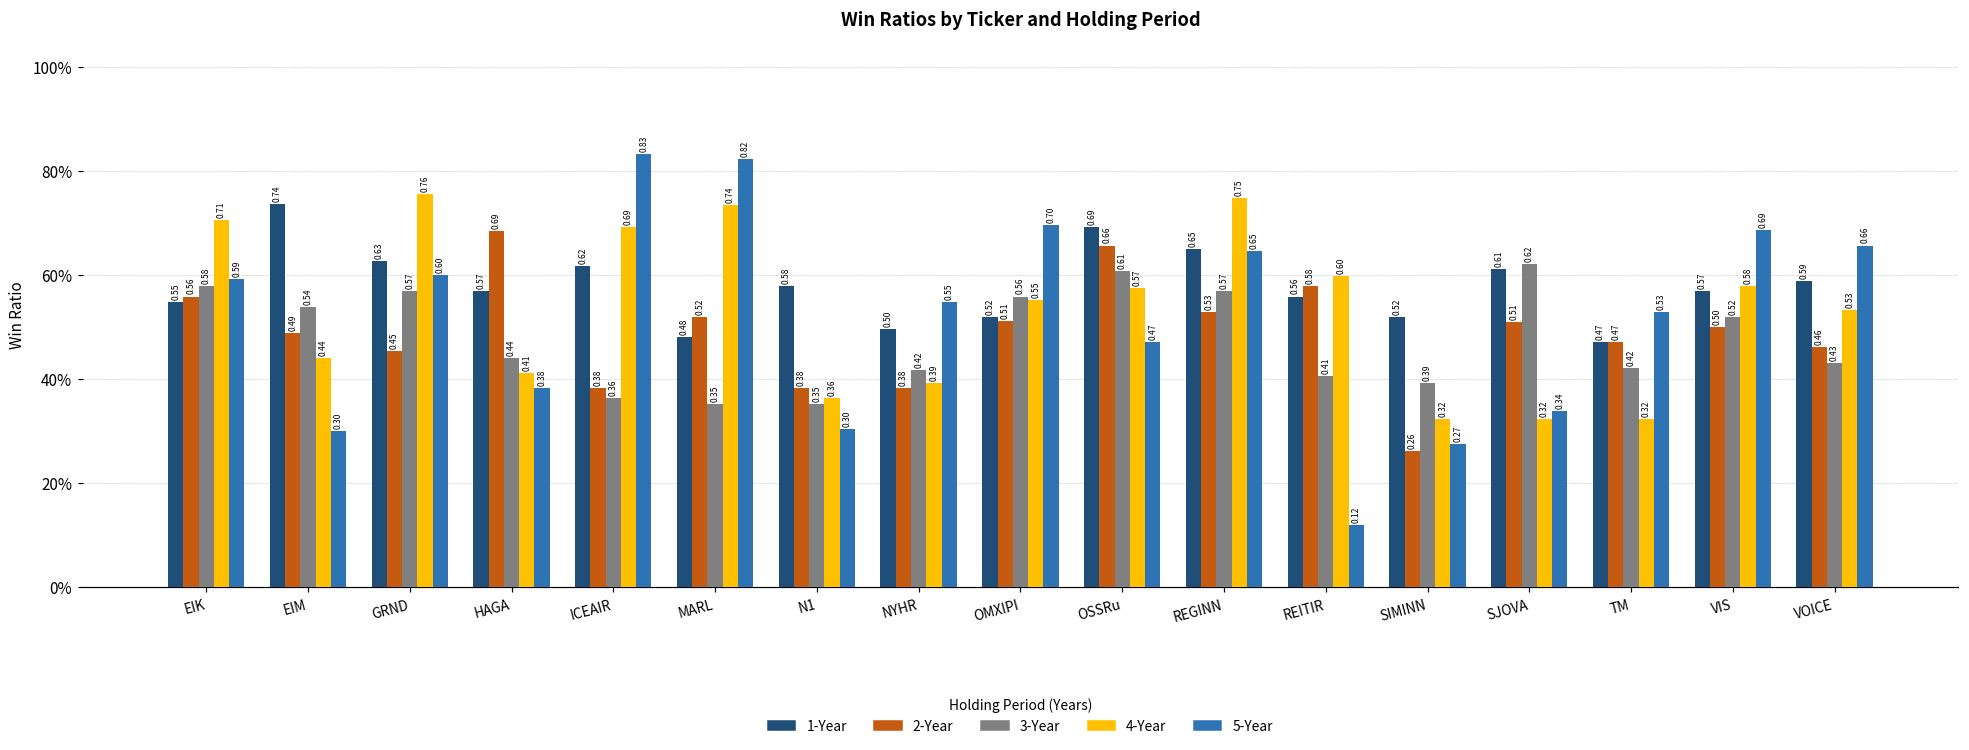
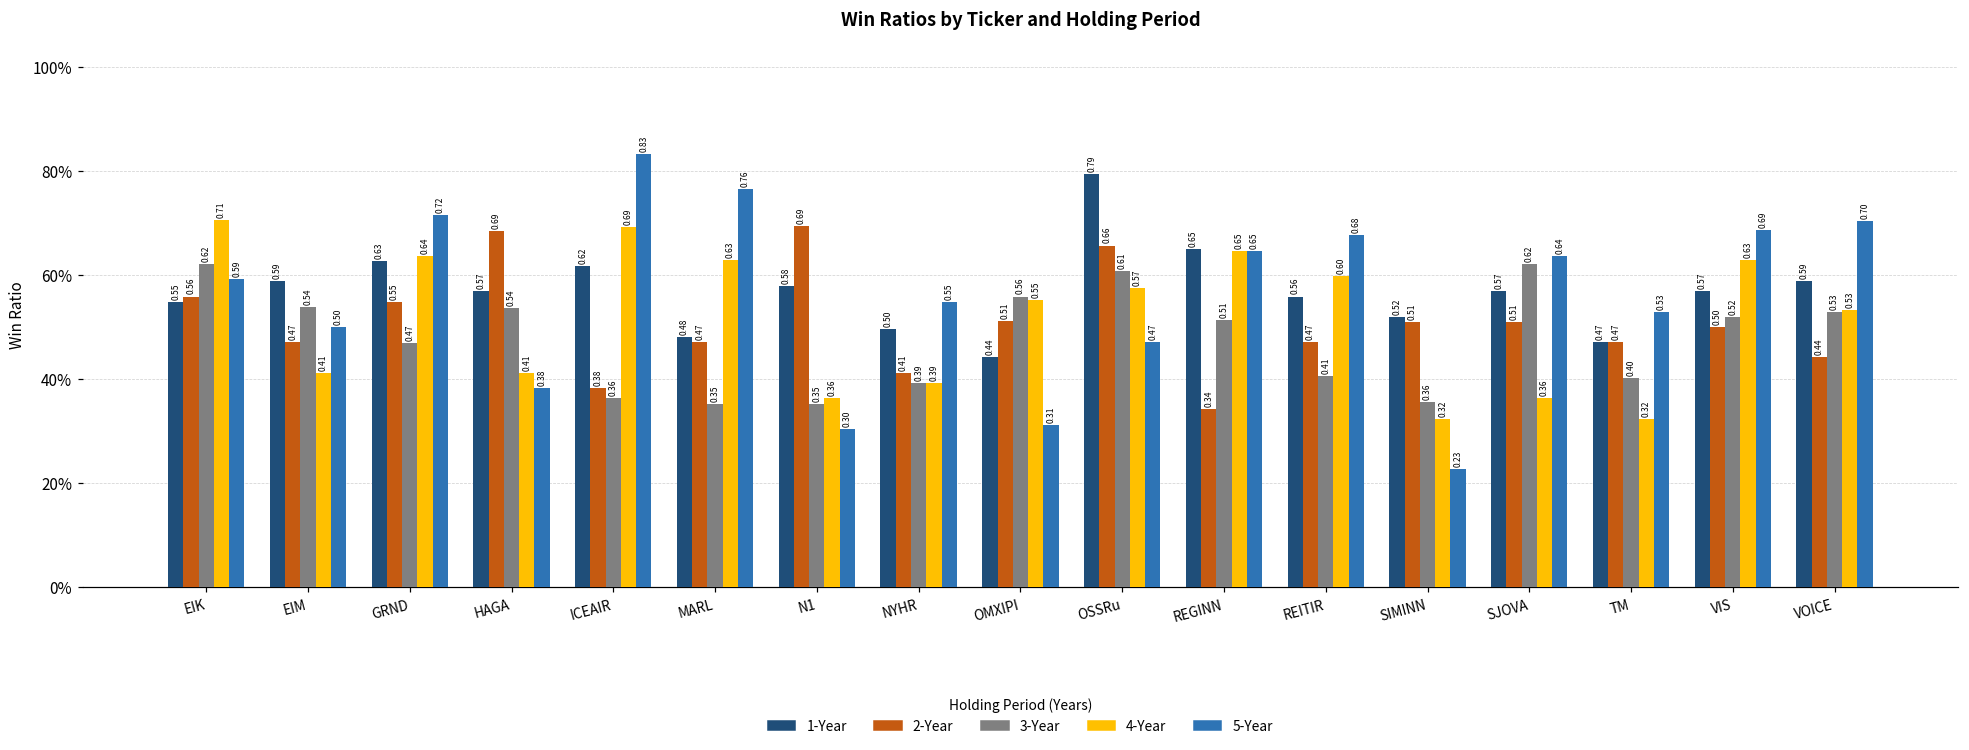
  {
    "1-Year": {
      "EIK": 0.55,
-     "EIM": 0.74,
+     "EIM": 0.59,
      "GRND": 0.63,
      "HAGA": 0.57,
      "ICEAIR": 0.62,
      "MARL": 0.48,
      "N1": 0.58,
      "NYHR": 0.50,
-     "OMXIPI": 0.52,
-     "OSSRu": 0.69,
+     "OMXIPI": 0.44,
+     "OSSRu": 0.79,
      "REGINN": 0.65,
      "REITIR": 0.56,
      "SIMINN": 0.52,
-     "SJOVA": 0.61,
+     "SJOVA": 0.57,
      "TM": 0.47,
      "VIS": 0.57,
      "VOICE": 0.59
    },
    "2-Year": {
      "EIK": 0.56,
-     "EIM": 0.49,
-     "GRND": 0.45,
+     "EIM": 0.47,
+     "GRND": 0.55,
      "HAGA": 0.69,
      "ICEAIR": 0.38,
-     "MARL": 0.52,
-     "N1": 0.38,
-     "NYHR": 0.38,
+     "MARL": 0.47,
+     "N1": 0.69,
+     "NYHR": 0.41,
      "OMXIPI": 0.51,
      "OSSRu": 0.66,
-     "REGINN": 0.53,
-     "REITIR": 0.58,
-     "SIMINN": 0.26,
+     "REGINN": 0.34,
+     "REITIR": 0.47,
+     "SIMINN": 0.51,
      "SJOVA": 0.51,
      "TM": 0.47,
      "VIS": 0.50,
-     "VOICE": 0.46
+     "VOICE": 0.44
    },
    "3-Year": {
-     "EIK": 0.58,
+     "EIK": 0.62,
      "EIM": 0.54,
-     "GRND": 0.57,
-     "HAGA": 0.44,
+     "GRND": 0.47,
+     "HAGA": 0.54,
      "ICEAIR": 0.36,
      "MARL": 0.35,
      "N1": 0.35,
-     "NYHR": 0.42,
+     "NYHR": 0.39,
      "OMXIPI": 0.56,
      "OSSRu": 0.61,
-     "REGINN": 0.57,
+     "REGINN": 0.51,
      "REITIR": 0.41,
-     "SIMINN": 0.39,
+     "SIMINN": 0.36,
      "SJOVA": 0.62,
-     "TM": 0.42,
+     "TM": 0.40,
      "VIS": 0.52,
-     "VOICE": 0.43
+     "VOICE": 0.53
    },
    "4-Year": {
      "EIK": 0.71,
-     "EIM": 0.44,
-     "GRND": 0.76,
+     "EIM": 0.41,
+     "GRND": 0.64,
      "HAGA": 0.41,
      "ICEAIR": 0.69,
-     "MARL": 0.74,
+     "MARL": 0.63,
      "N1": 0.36,
      "NYHR": 0.39,
      "OMXIPI": 0.55,
      "OSSRu": 0.57,
-     "REGINN": 0.75,
+     "REGINN": 0.65,
      "REITIR": 0.60,
      "SIMINN": 0.32,
-     "SJOVA": 0.32,
+     "SJOVA": 0.36,
      "TM": 0.32,
-     "VIS": 0.58,
+     "VIS": 0.63,
      "VOICE": 0.53
    },
    "5-Year": {
      "EIK": 0.59,
-     "EIM": 0.30,
-     "GRND": 0.60,
+     "EIM": 0.50,
+     "GRND": 0.72,
      "HAGA": 0.38,
      "ICEAIR": 0.83,
-     "MARL": 0.82,
+     "MARL": 0.76,
      "N1": 0.30,
      "NYHR": 0.55,
-     "OMXIPI": 0.70,
+     "OMXIPI": 0.31,
      "OSSRu": 0.47,
      "REGINN": 0.65,
-     "REITIR": 0.12,
-     "SIMINN": 0.27,
-     "SJOVA": 0.34,
+     "REITIR": 0.68,
+     "SIMINN": 0.23,
+     "SJOVA": 0.64,
      "TM": 0.53,
      "VIS": 0.69,
-     "VOICE": 0.66
+     "VOICE": 0.70
    }
  }
